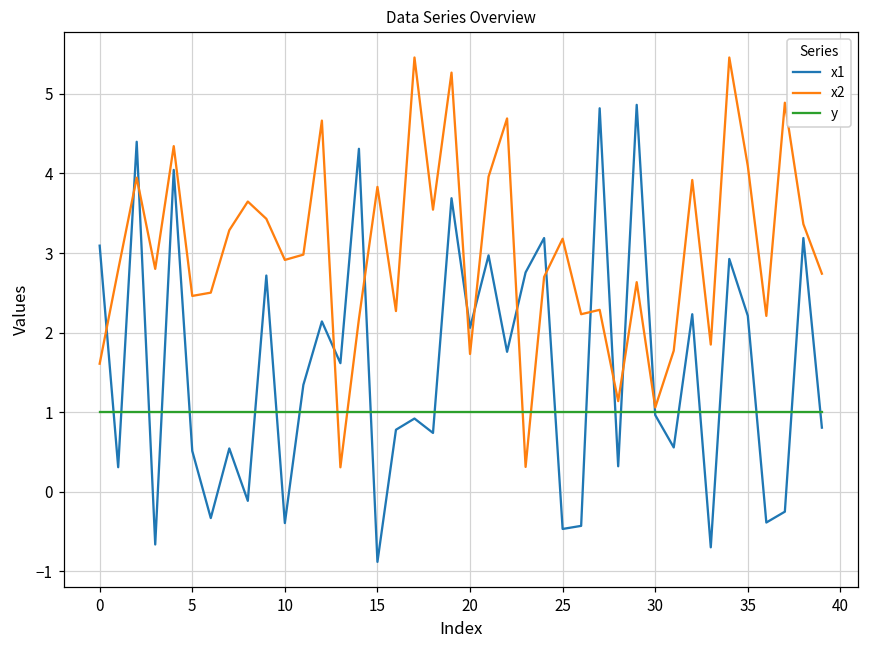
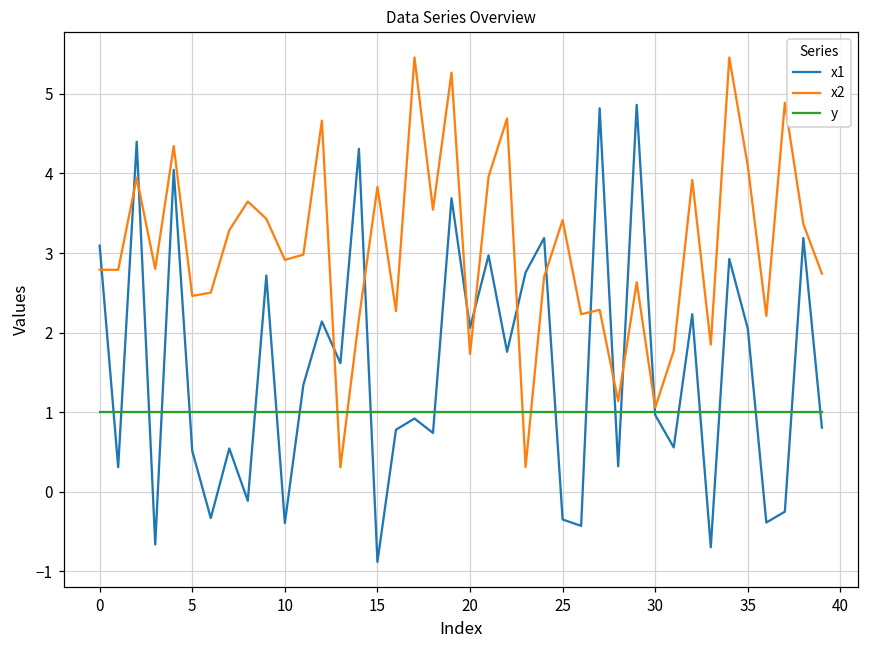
  {
    "x1": {
      "0": 3.1,
      "5": 0.5,
      "10": -0.4,
      "15": -0.9,
      "20": 2.1,
-     "25": -0.5,
-     "35": 2.2
+     "25": -0.3,
+     "35": 2.1
    },
    "x2": {
-     "0": 1.6,
+     "0": 2.8,
      "5": 2.5,
      "10": 2.9,
      "15": 3.8,
      "20": 1.7,
-     "25": 3.2,
+     "25": 3.4,
      "30": 1.1,
      "35": 4.1
    },
    "y": {
      "0": 1.0,
      "5": 1.0,
      "10": 1.0,
      "15": 1.0,
      "20": 1.0,
      "25": 1.0,
      "35": 1.0
    }
  }
